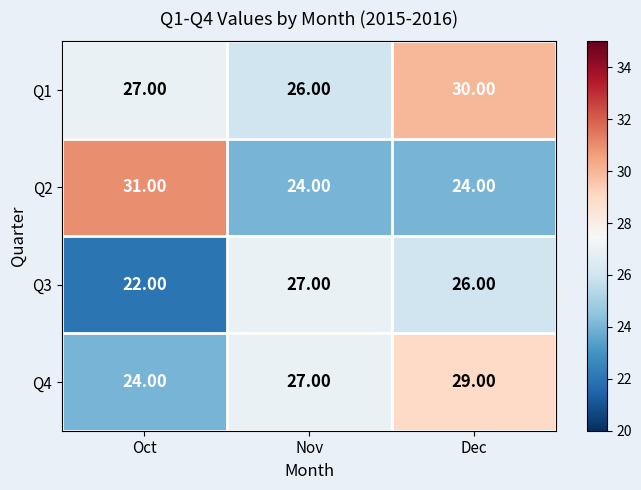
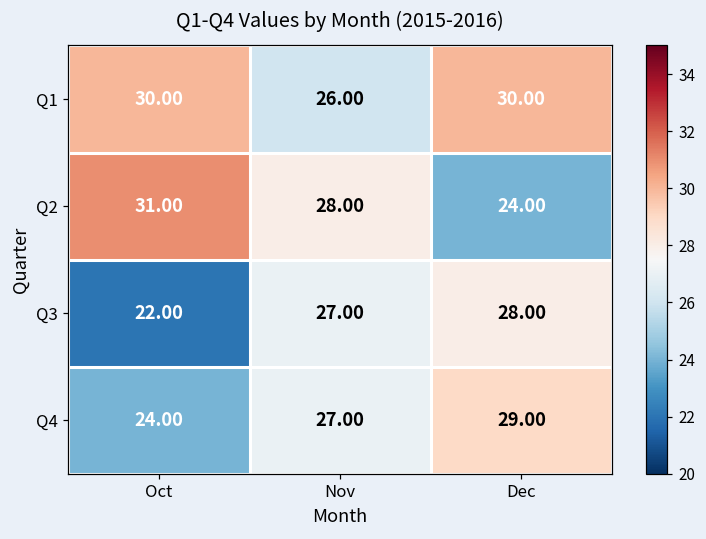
  {
    "Q1": {
-     "Oct": 27.00,
+     "Oct": 30.00,
      "Nov": 26.00,
      "Dec": 30.00
    },
    "Q2": {
      "Oct": 31.00,
-     "Nov": 24.00,
+     "Nov": 28.00,
      "Dec": 24.00
    },
    "Q3": {
      "Oct": 22.00,
      "Nov": 27.00,
-     "Dec": 26.00
+     "Dec": 28.00
    },
    "Q4": {
      "Oct": 24.00,
      "Nov": 27.00,
      "Dec": 29.00
    }
  }
